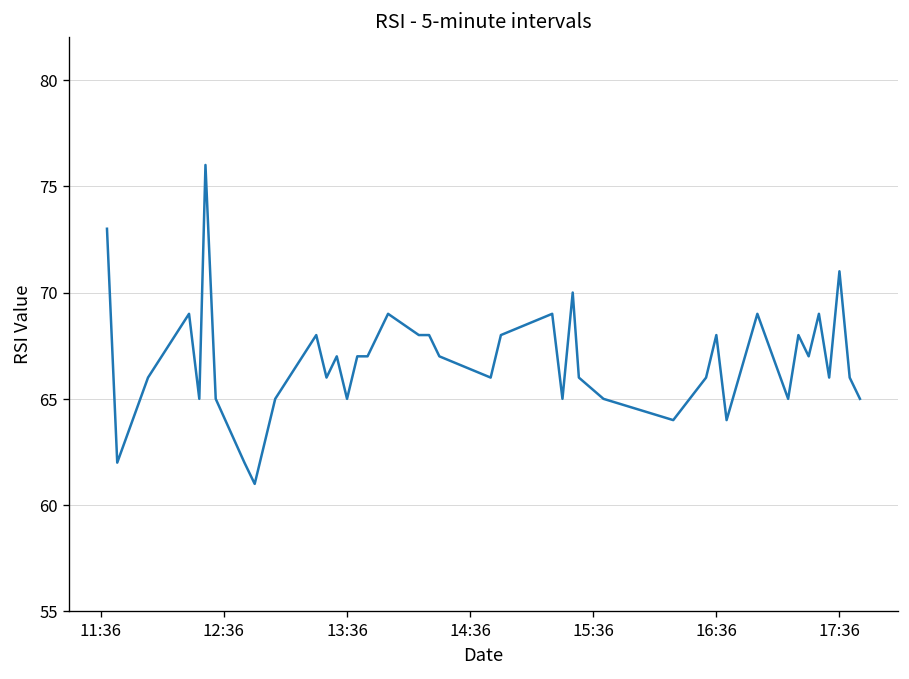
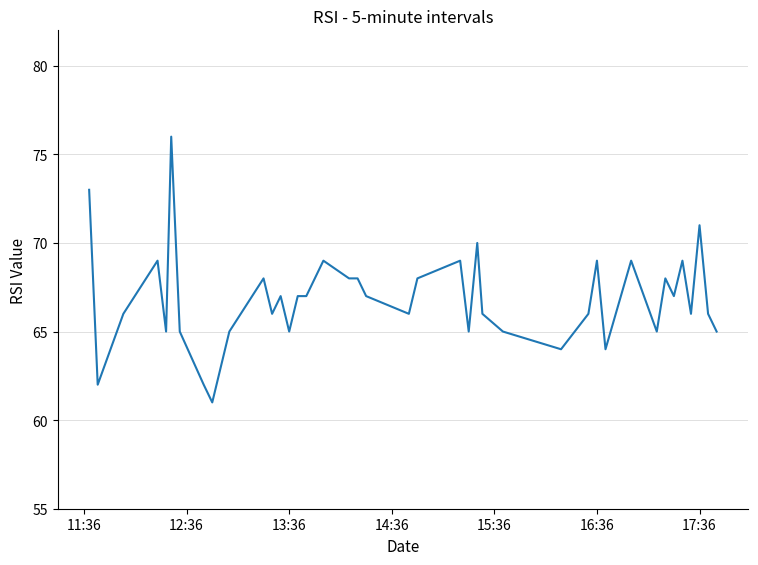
  {
    "13:36": 65,
-   "16:36": 68,
+   "16:36": 69,
    "17:36": 71
  }
